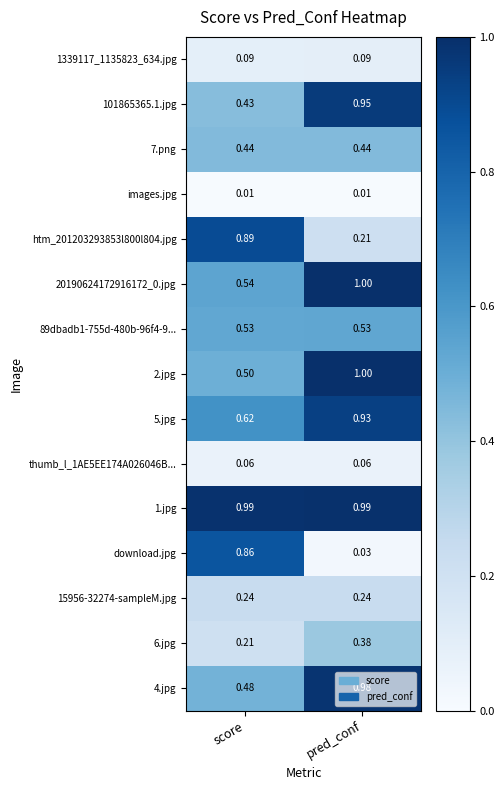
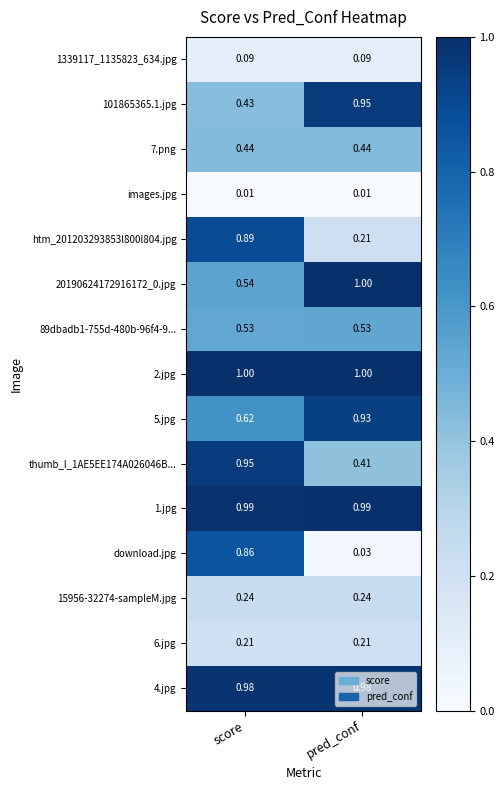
  {
    "1339117_1135823_634.jpg": {
      "score": 0.09,
      "pred_conf": 0.09
    },
    "101865365.1.jpg": {
      "score": 0.43,
      "pred_conf": 0.95
    },
    "7.png": {
      "score": 0.44,
      "pred_conf": 0.44
    },
    "images.jpg": {
      "score": 0.01,
      "pred_conf": 0.01
    },
    "htm_201203293853l800l804.jpg": {
      "score": 0.89,
      "pred_conf": 0.21
    },
    "20190624172916172_0.jpg": {
      "score": 0.54,
      "pred_conf": 1.00
    },
    "89dbadb1-755d-480b-96f4-9...": {
      "score": 0.53,
      "pred_conf": 0.53
    },
    "2.jpg": {
-     "score": 0.50,
+     "score": 1.00,
      "pred_conf": 1.00
    },
    "5.jpg": {
      "score": 0.62,
      "pred_conf": 0.93
    },
    "thumb_l_1AE5EE174A026046B...": {
-     "score": 0.06,
-     "pred_conf": 0.06
+     "score": 0.95,
+     "pred_conf": 0.41
    },
    "1.jpg": {
      "score": 0.99,
      "pred_conf": 0.99
    },
    "download.jpg": {
      "score": 0.86,
      "pred_conf": 0.03
    },
    "15956-32274-sampleM.jpg": {
      "score": 0.24,
      "pred_conf": 0.24
    },
    "6.jpg": {
      "score": 0.21,
-     "pred_conf": 0.38
+     "pred_conf": 0.21
    },
    "4.jpg": {
-     "score": 0.48
+     "score": 0.98
    }
  }
